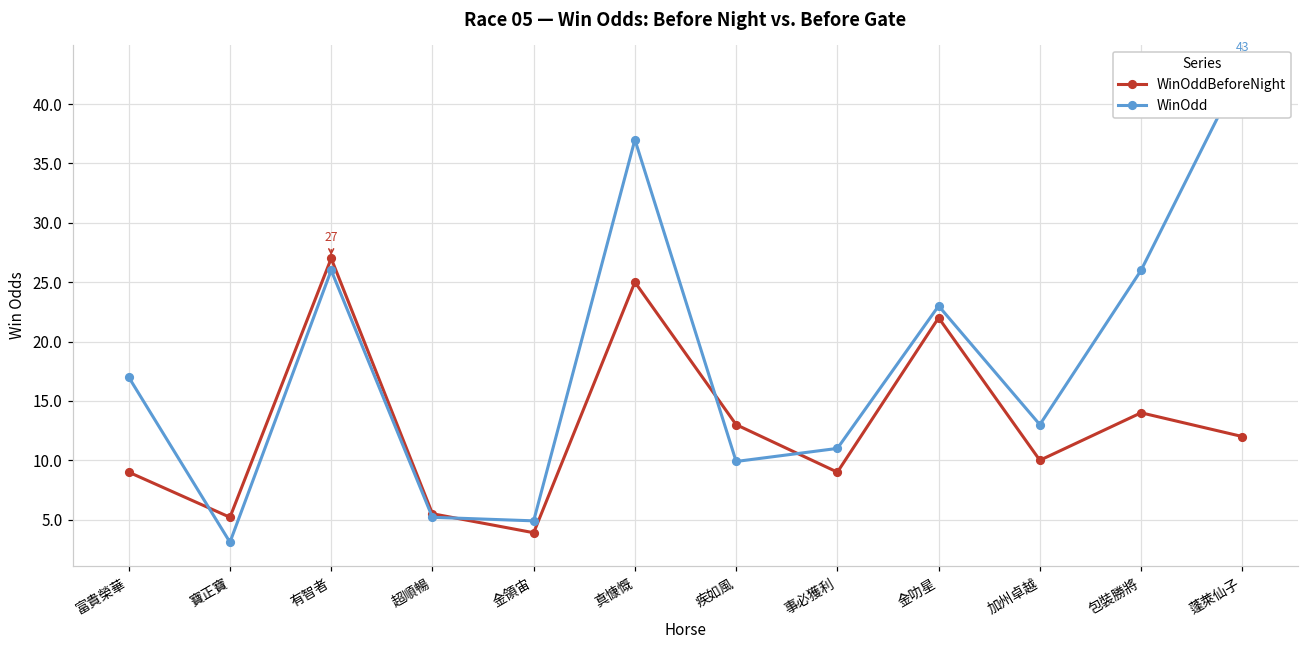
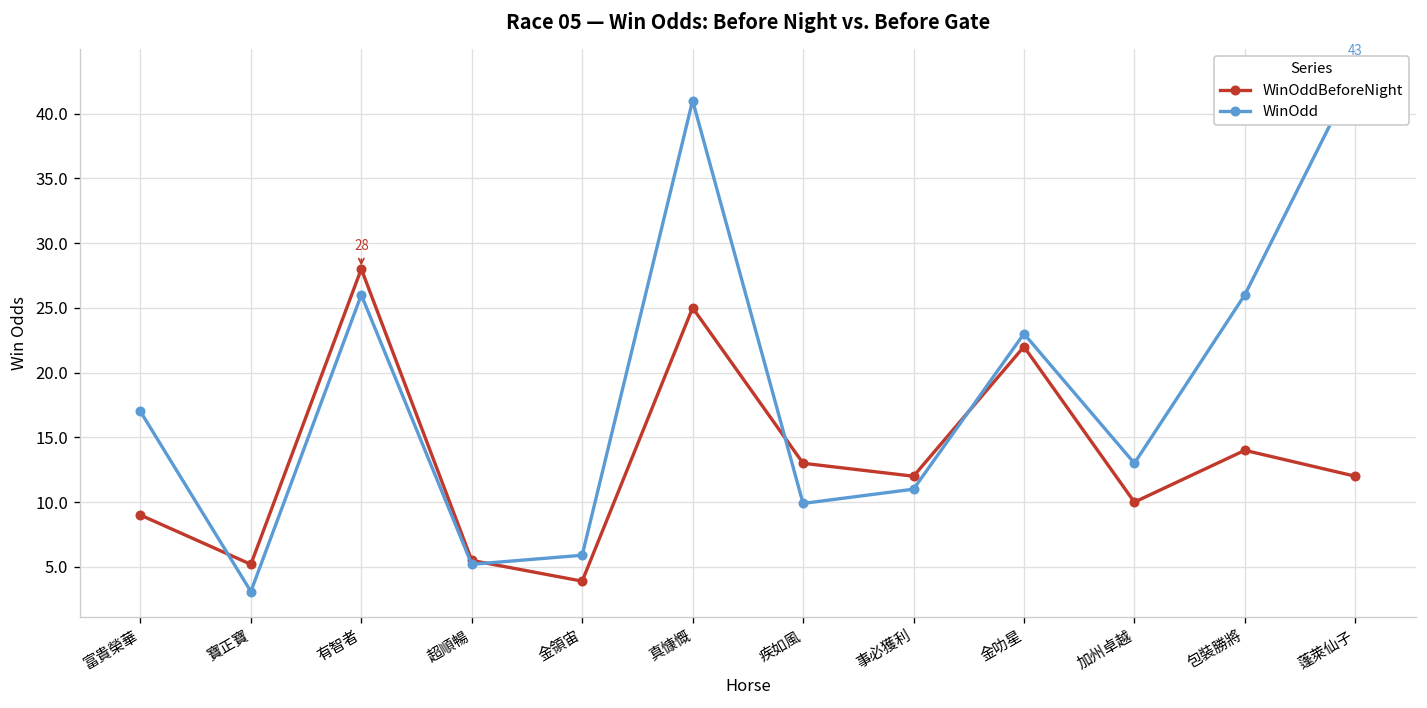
  {
    "WinOddBeforeNight": {
-     "有智者": 27,
-     "事必獲利": 9
+     "有智者": 28,
+     "事必獲利": 12
    },
    "WinOdd": {
      "富貴榮華": 17.0,
      "寶正寶": 3.1,
      "有智者": 26.0,
      "超順暢": 5.2,
-     "金領宙": 4.9,
-     "真慷慨": 37,
+     "金領宙": 5.9,
+     "真慷慨": 41,
      "疾如風": 9.9,
      "事必獲利": 11.0,
      "金叻星": 23.0,
      "加州卓越": 13.0,
      "包裝勝將": 26.0
    }
  }
